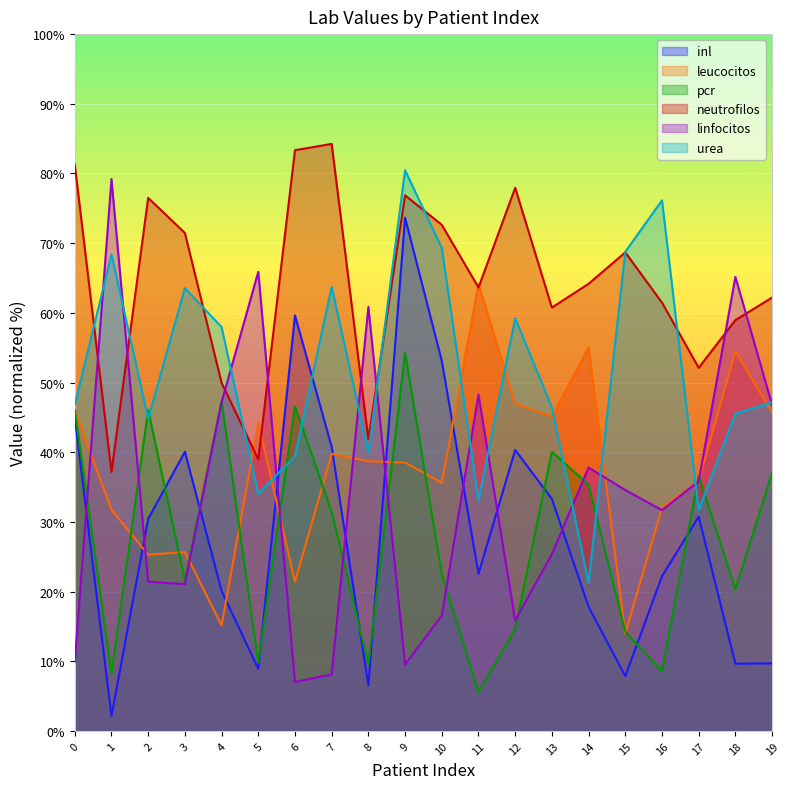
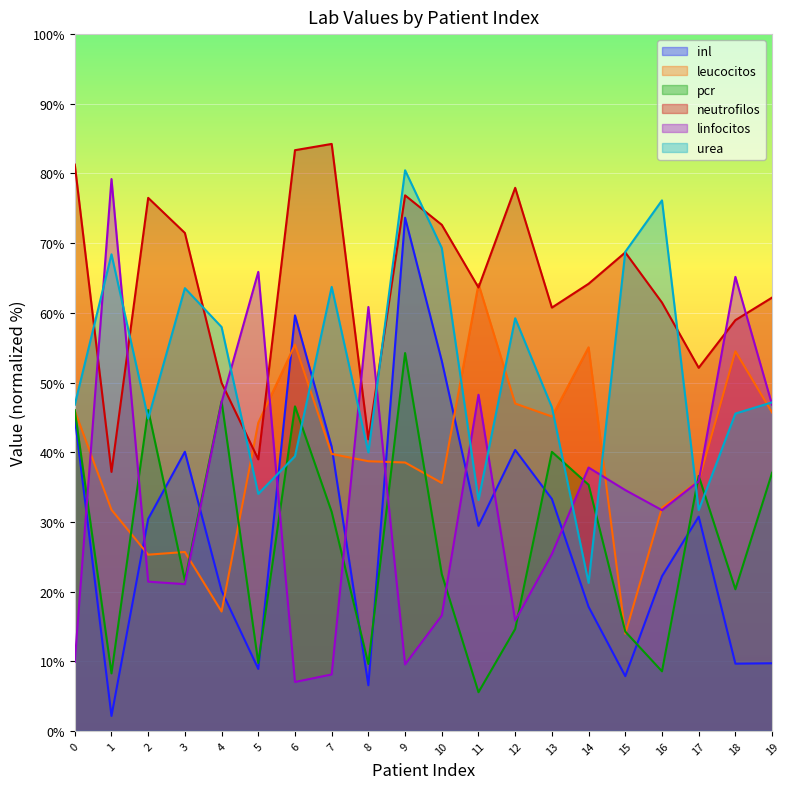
  {
    "inl": {
      "0": "45%",
      "1": "2%",
      "2": "30%",
      "3": "40%",
      "4": "20%",
      "5": "9%",
      "6": "60%",
      "7": "41%",
      "8": "7%",
      "9": "74%",
      "10": "53%",
-     "11": "23%",
+     "11": "29%",
      "12": "40%",
      "13": "33%",
      "14": "18%",
      "15": "8%",
      "16": "22%",
      "17": "31%",
      "18": "10%",
      "19": "10%"
    },
    "leucocitos": {
      "1": "32%",
      "2": "25%",
      "3": "26%",
-     "4": "15%",
+     "4": "17%",
      "5": "44%",
-     "6": "21%",
+     "6": "55%",
      "7": "40%",
      "8": "39%",
      "9": "39%",
      "10": "36%",
      "11": "64%",
      "12": "47%",
      "13": "45%",
      "14": "55%",
      "16": "32%",
      "18": "54%",
      "19": "46%"
    },
    "pcr": {
      "1": "8%",
      "2": "46%",
      "3": "22%",
      "5": "10%",
      "6": "47%",
      "7": "31%",
      "8": "10%",
      "9": "54%",
      "10": "23%",
      "11": "6%",
      "12": "15%",
      "13": "40%",
      "14": "35%",
      "16": "9%",
      "17": "37%",
      "18": "20%",
      "19": "37%"
    },
    "neutrofilos": {
      "0": "81%",
      "1": "37%",
      "2": "77%",
      "3": "71%",
      "4": "50%",
      "5": "39%",
      "6": "83%",
      "7": "84%",
      "8": "42%",
      "9": "77%",
      "10": "73%",
      "11": "64%",
      "12": "78%",
      "13": "61%",
      "14": "64%",
      "16": "61%",
      "17": "52%",
      "18": "59%",
      "19": "62%"
    },
    "linfocitos": {
      "0": "10%",
      "1": "79%",
      "2": "21%",
      "3": "21%",
      "5": "66%",
      "6": "7%",
      "7": "8%",
      "8": "61%",
      "9": "10%",
      "10": "17%",
      "11": "48%",
      "12": "16%",
      "13": "25%",
      "14": "38%",
      "15": "35%",
      "16": "32%",
      "18": "65%"
    },
    "urea": {
      "0": "47%",
      "1": "68%",
      "2": "45%",
      "3": "64%",
      "4": "58%",
      "5": "34%",
      "6": "39%",
      "7": "64%",
      "8": "40%",
      "9": "80%",
      "10": "69%",
      "11": "33%",
      "12": "59%",
      "13": "46%",
      "14": "21%",
      "16": "76%",
      "17": "32%",
      "18": "46%"
    }
  }
